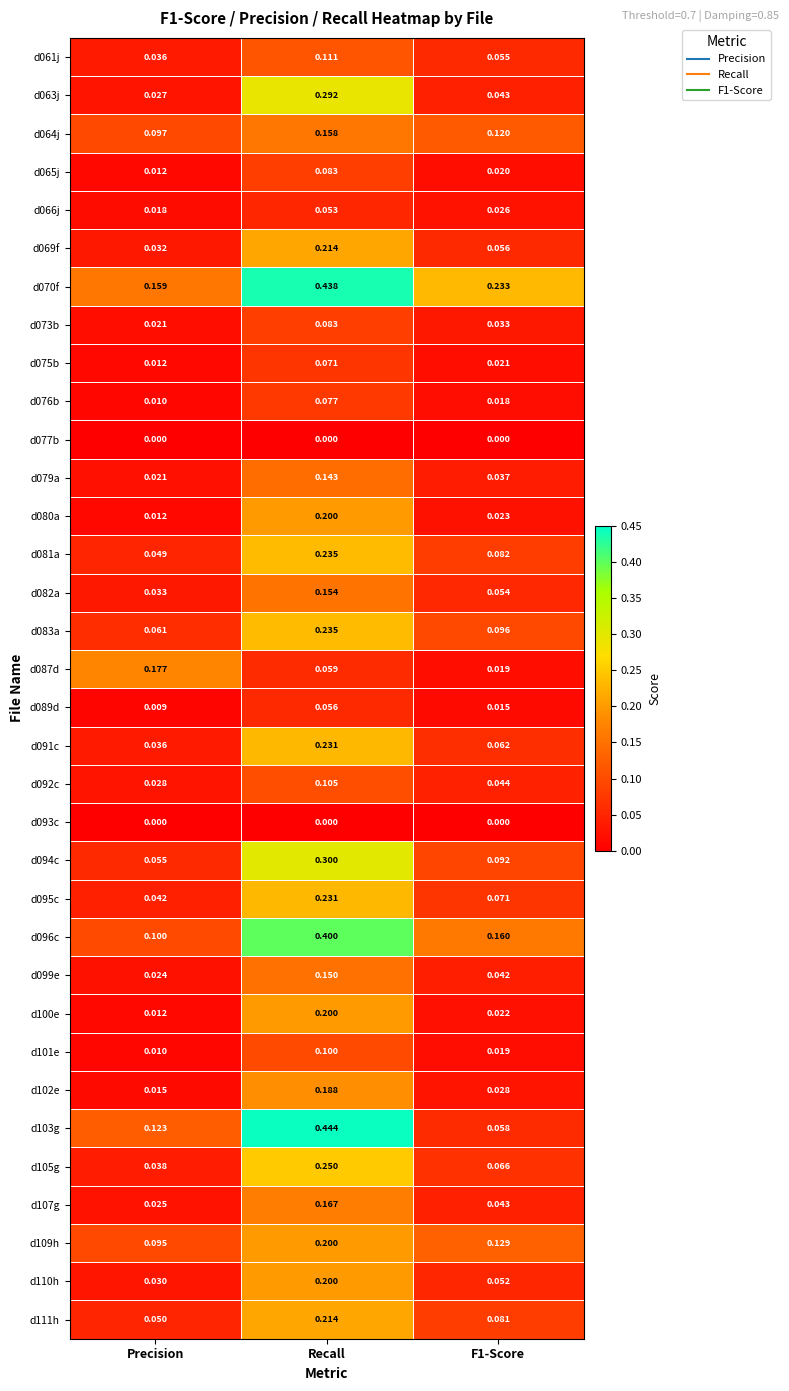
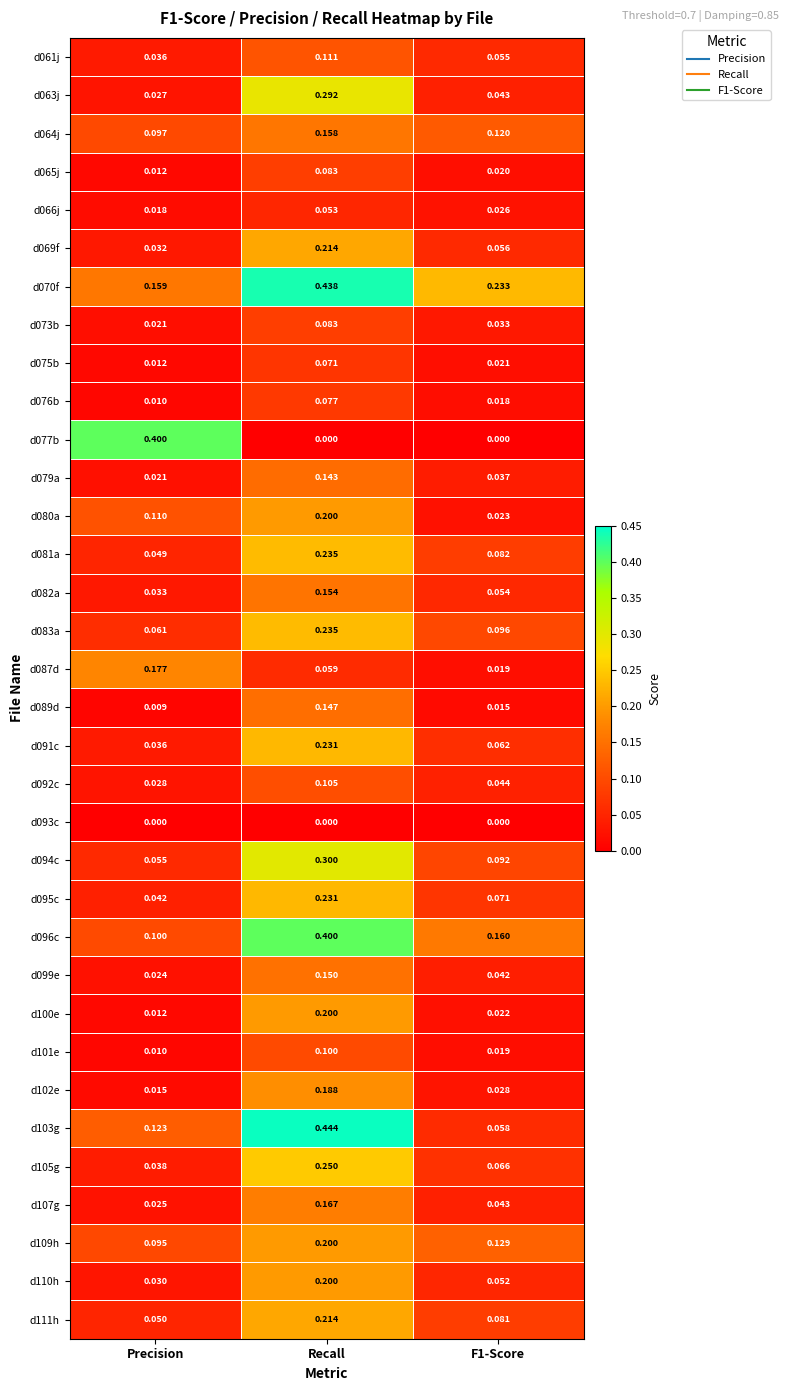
  {
    "d061j": {
      "Precision": 0.036,
      "Recall": 0.111,
      "F1-Score": 0.055
    },
    "d063j": {
      "Precision": 0.027,
      "Recall": 0.292,
      "F1-Score": 0.043
    },
    "d064j": {
      "Precision": 0.097,
      "Recall": 0.158,
      "F1-Score": 0.120
    },
    "d065j": {
      "Precision": 0.012,
      "Recall": 0.083,
      "F1-Score": 0.020
    },
    "d066j": {
      "Precision": 0.018,
      "Recall": 0.053,
      "F1-Score": 0.026
    },
    "d069f": {
      "Precision": 0.032,
      "Recall": 0.214,
      "F1-Score": 0.056
    },
    "d070f": {
      "Precision": 0.159,
      "Recall": 0.438,
      "F1-Score": 0.233
    },
    "d073b": {
      "Precision": 0.021,
      "Recall": 0.083,
      "F1-Score": 0.033
    },
    "d075b": {
      "Precision": 0.012,
      "Recall": 0.071,
      "F1-Score": 0.021
    },
    "d076b": {
      "Precision": 0.010,
      "Recall": 0.077,
      "F1-Score": 0.018
    },
    "d077b": {
-     "Precision": 0.000,
+     "Precision": 0.400,
      "Recall": 0.000,
      "F1-Score": 0.000
    },
    "d079a": {
      "Precision": 0.021,
      "Recall": 0.143,
      "F1-Score": 0.037
    },
    "d080a": {
-     "Precision": 0.012,
+     "Precision": 0.110,
      "Recall": 0.200,
      "F1-Score": 0.023
    },
    "d081a": {
      "Precision": 0.049,
      "Recall": 0.235,
      "F1-Score": 0.082
    },
    "d082a": {
      "Precision": 0.033,
      "Recall": 0.154,
      "F1-Score": 0.054
    },
    "d083a": {
      "Precision": 0.061,
      "Recall": 0.235,
      "F1-Score": 0.096
    },
    "d087d": {
      "Precision": 0.177,
      "Recall": 0.059,
      "F1-Score": 0.019
    },
    "d089d": {
      "Precision": 0.009,
-     "Recall": 0.056,
+     "Recall": 0.147,
      "F1-Score": 0.015
    },
    "d091c": {
      "Precision": 0.036,
      "Recall": 0.231,
      "F1-Score": 0.062
    },
    "d092c": {
      "Precision": 0.028,
      "Recall": 0.105,
      "F1-Score": 0.044
    },
    "d093c": {
      "Precision": 0.000,
      "Recall": 0.000,
      "F1-Score": 0.000
    },
    "d094c": {
      "Precision": 0.055,
      "Recall": 0.300,
      "F1-Score": 0.092
    },
    "d095c": {
      "Precision": 0.042,
      "Recall": 0.231,
      "F1-Score": 0.071
    },
    "d096c": {
      "Precision": 0.100,
      "Recall": 0.400,
      "F1-Score": 0.160
    },
    "d099e": {
      "Precision": 0.024,
      "Recall": 0.150,
      "F1-Score": 0.042
    },
    "d100e": {
      "Precision": 0.012,
      "Recall": 0.200,
      "F1-Score": 0.022
    },
    "d101e": {
      "Precision": 0.010,
      "Recall": 0.100,
      "F1-Score": 0.019
    },
    "d102e": {
      "Precision": 0.015,
      "Recall": 0.188,
      "F1-Score": 0.028
    },
    "d103g": {
      "Precision": 0.123,
      "Recall": 0.444,
      "F1-Score": 0.058
    },
    "d105g": {
      "Precision": 0.038,
      "Recall": 0.250,
      "F1-Score": 0.066
    },
    "d107g": {
      "Precision": 0.025,
      "Recall": 0.167,
      "F1-Score": 0.043
    },
    "d109h": {
      "Precision": 0.095,
      "Recall": 0.200,
      "F1-Score": 0.129
    },
    "d110h": {
      "Precision": 0.030,
      "Recall": 0.200,
      "F1-Score": 0.052
    },
    "d111h": {
      "Precision": 0.050,
      "Recall": 0.214,
      "F1-Score": 0.081
    }
  }
